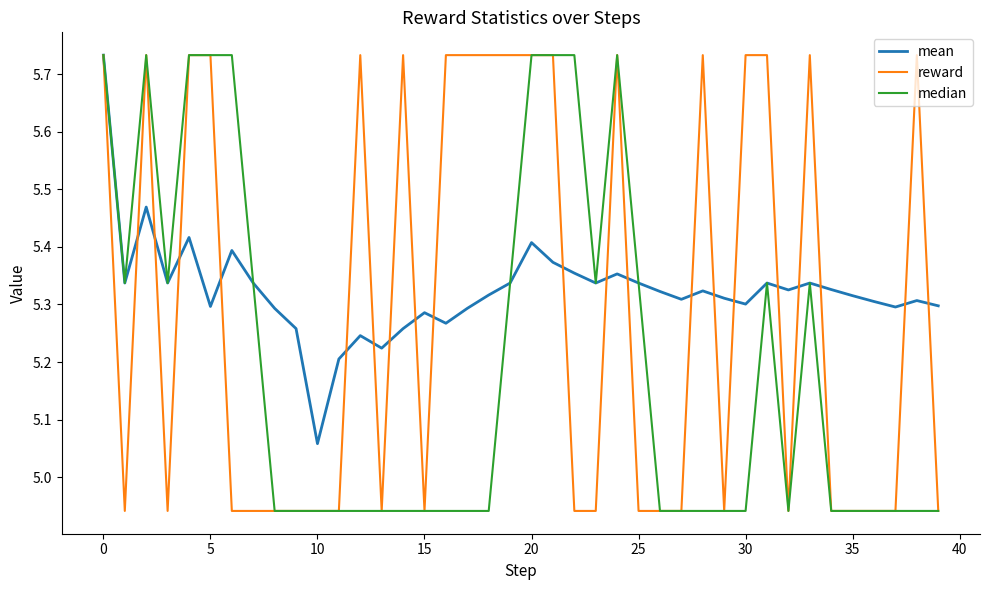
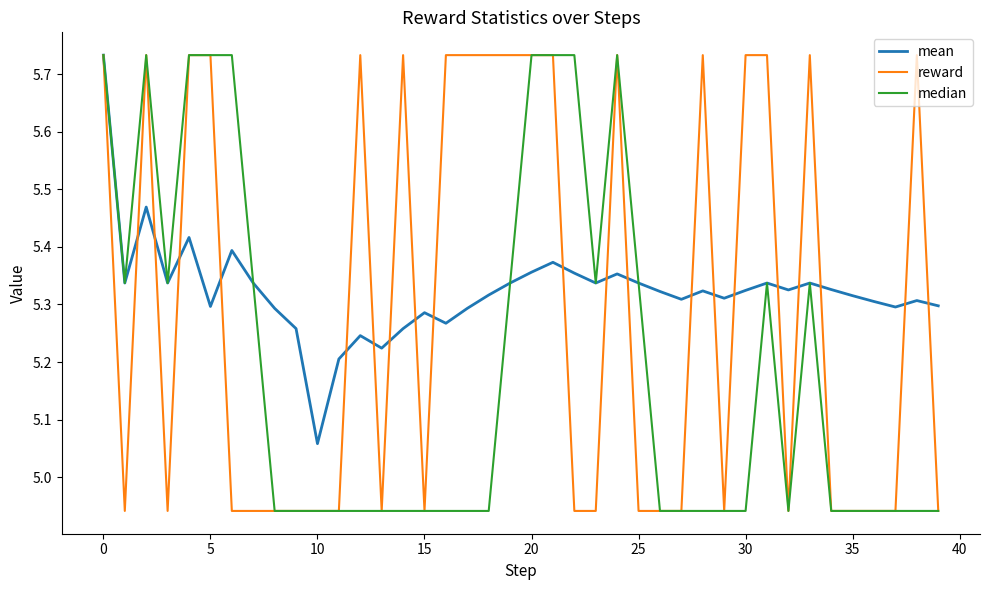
  {
    "mean": {
      "5": 5.30,
      "10": 5.06,
      "15": 5.29,
-     "20": 5.41,
-     "30": 5.30,
+     "20": 5.36,
+     "30": 5.32,
      "35": 5.32
    },
    "reward": {
      "25": 4.94,
      "30": 5.73
    },
    "median": {
      "30": 4.94
    }
  }
